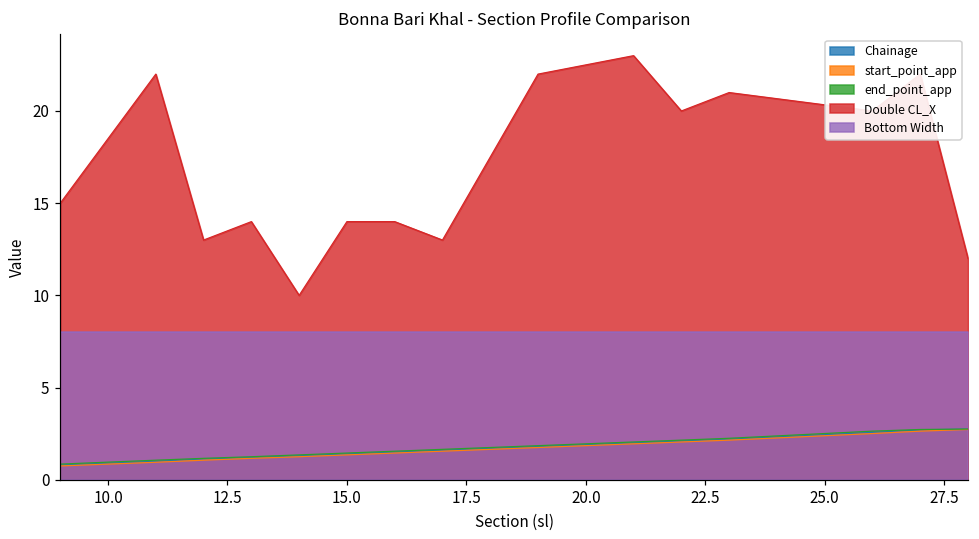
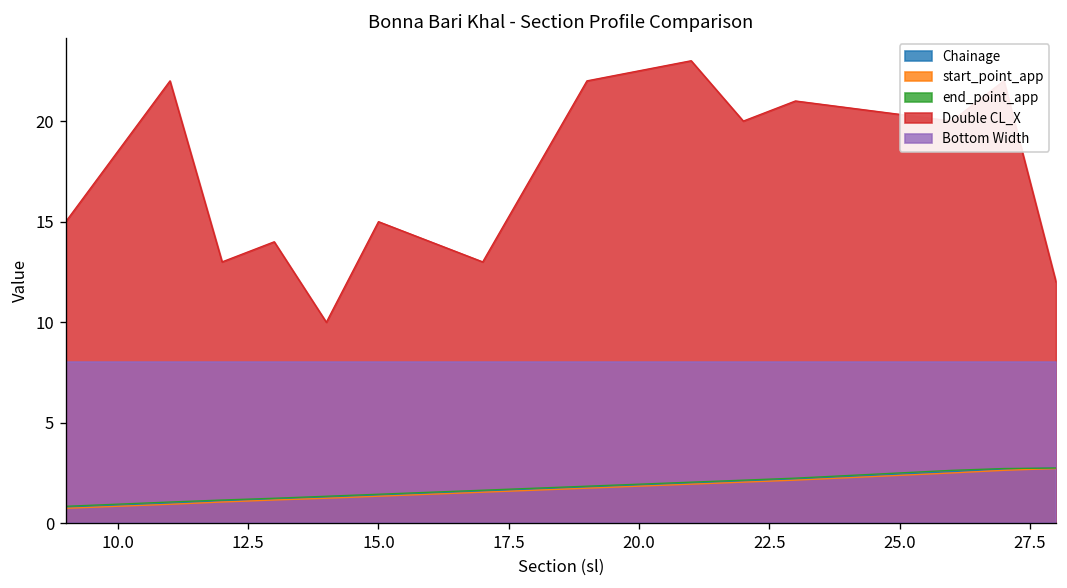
  {
    "Double CL_X": {
-     "15.0": 14
+     "15.0": 15
    },
    "Bottom Width": {
      "15.0": 8
    }
  }
